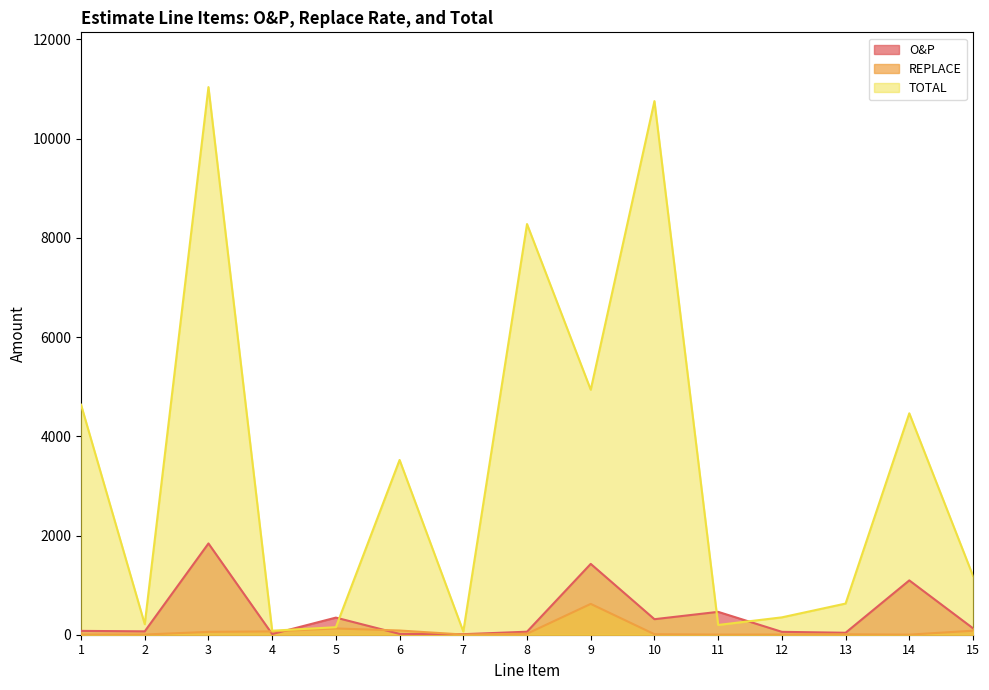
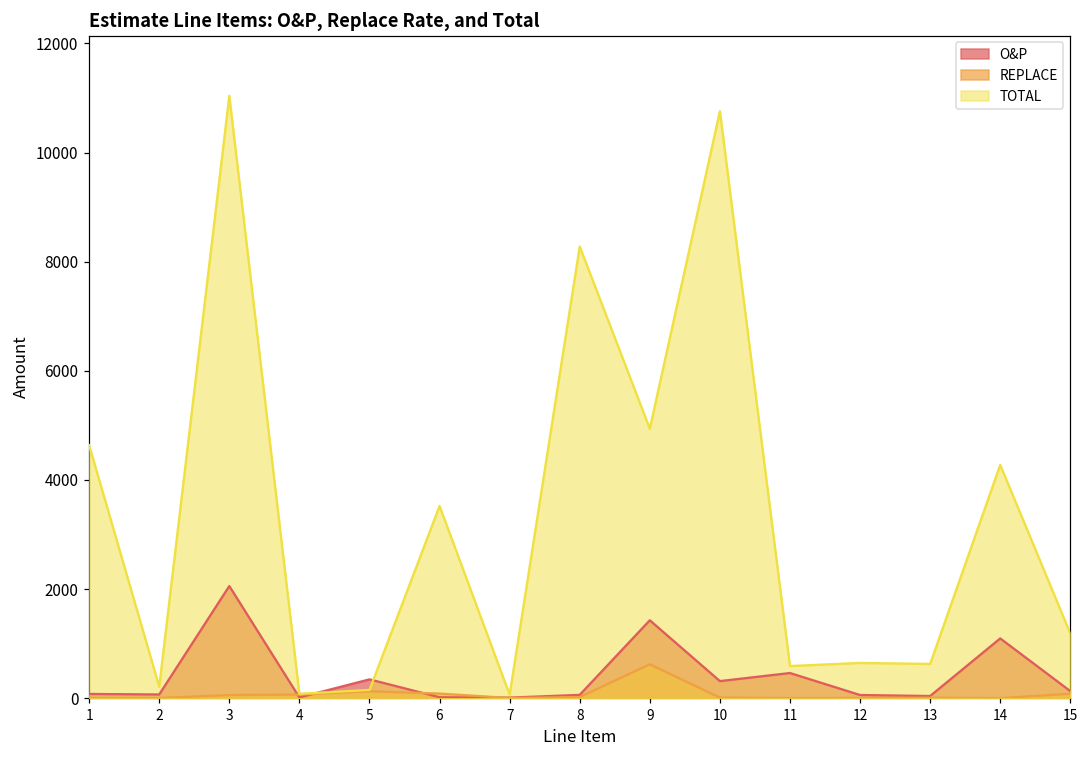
  {
    "O&P": {
      "1": 100,
      "2": 100,
-     "3": 1800,
+     "3": 2100,
      "4": 0,
      "5": 300,
      "6": 0,
      "9": 1400,
      "10": 300,
      "11": 500,
      "12": 100,
      "14": 1100
    },
    "REPLACE": {
      "1": 0,
      "2": 0,
      "3": 100,
      "6": 100,
      "9": 600,
      "10": 0,
      "11": 0,
      "12": 0,
      "14": 0
    },
    "TOTAL": {
      "1": 4600,
      "2": 200,
      "3": 11000,
      "6": 3500,
      "7": 100,
      "8": 8300,
      "9": 4900,
      "10": 10800,
-     "11": 200,
-     "12": 400,
+     "11": 600,
+     "12": 600,
      "13": 600,
-     "14": 4500,
+     "14": 4300,
      "15": 1200
    }
  }
